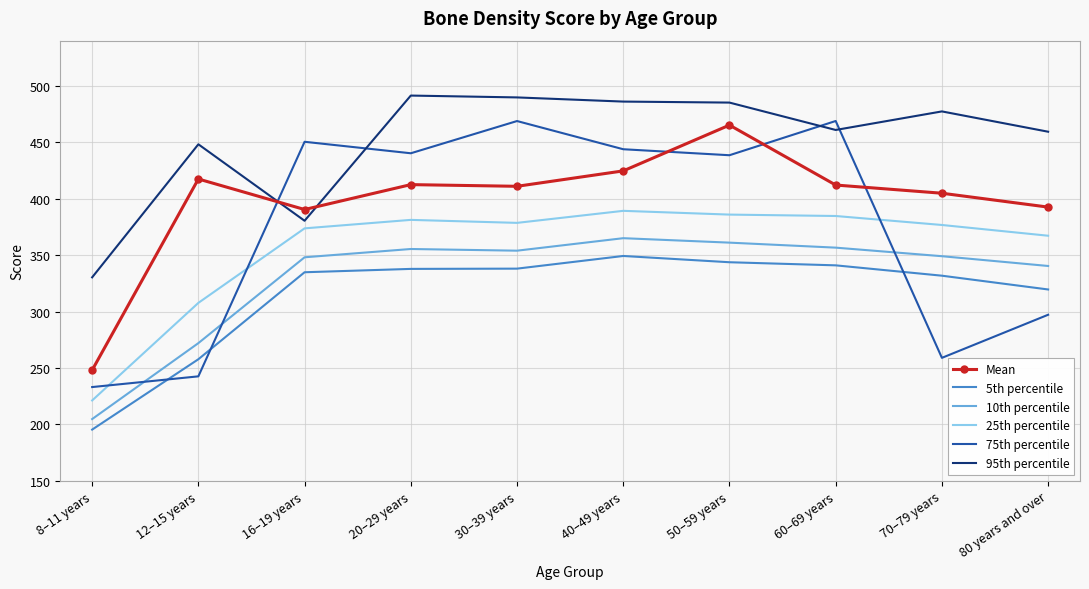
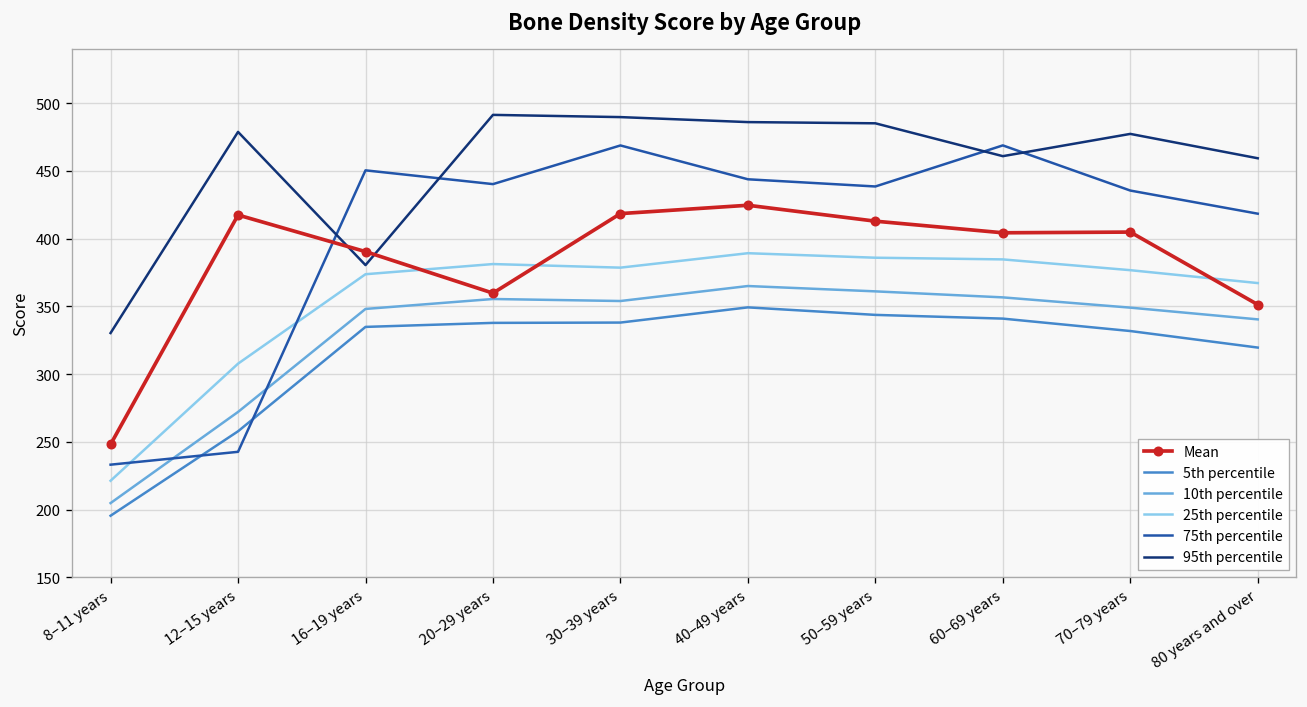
  {
    "Mean": {
      "8–11 years": 248,
      "12–15 years": 417,
      "16–19 years": 390,
-     "20–29 years": 412,
-     "30–39 years": 411,
+     "20–29 years": 360,
+     "30–39 years": 418,
      "40–49 years": 425,
-     "50–59 years": 465,
-     "60–69 years": 412,
+     "50–59 years": 413,
+     "60–69 years": 404,
      "70–79 years": 405,
-     "80 years and over": 393
+     "80 years and over": 351
    },
    "75th percentile": {
      "8–11 years": 233,
      "12–15 years": 243,
      "16–19 years": 450,
      "20–29 years": 440,
      "30–39 years": 469,
      "40–49 years": 444,
      "50–59 years": 439,
      "60–69 years": 469,
-     "70–79 years": 259,
-     "80 years and over": 297
+     "70–79 years": 435,
+     "80 years and over": 418
    },
    "95th percentile": {
      "8–11 years": 330,
-     "12–15 years": 448,
+     "12–15 years": 479,
      "16–19 years": 380,
      "20–29 years": 491,
      "30–39 years": 490,
      "40–49 years": 486,
      "50–59 years": 485,
      "60–69 years": 461,
      "70–79 years": 477,
      "80 years and over": 459
    }
  }
